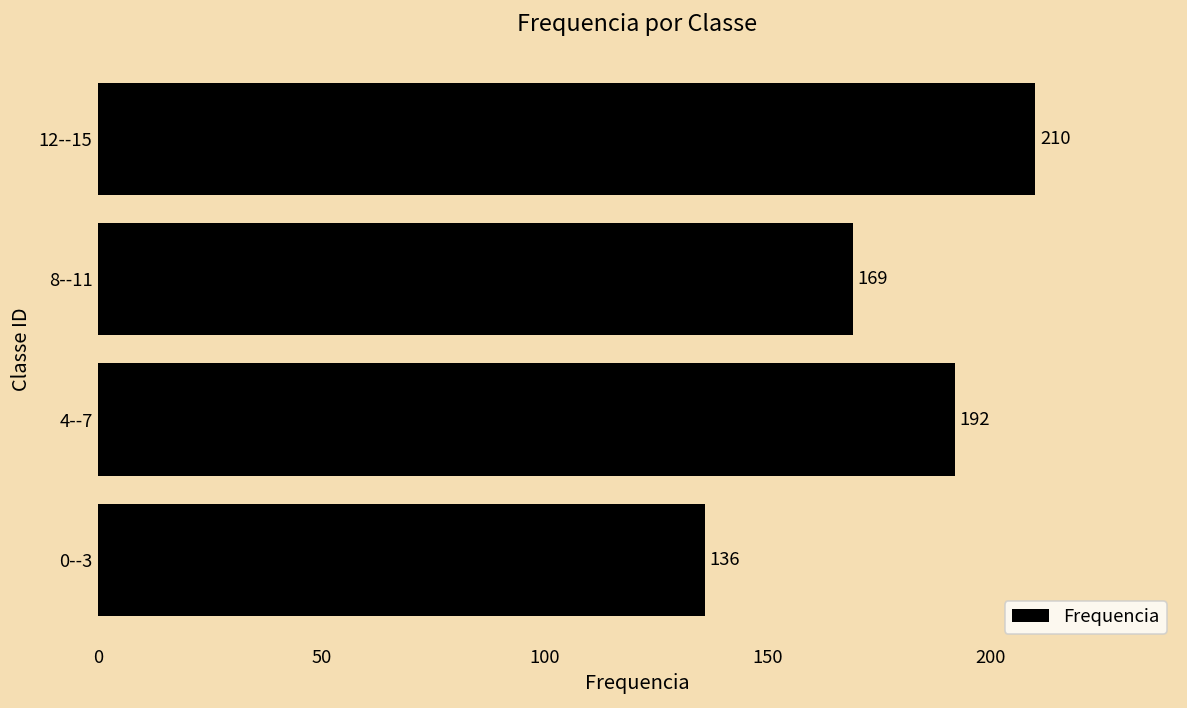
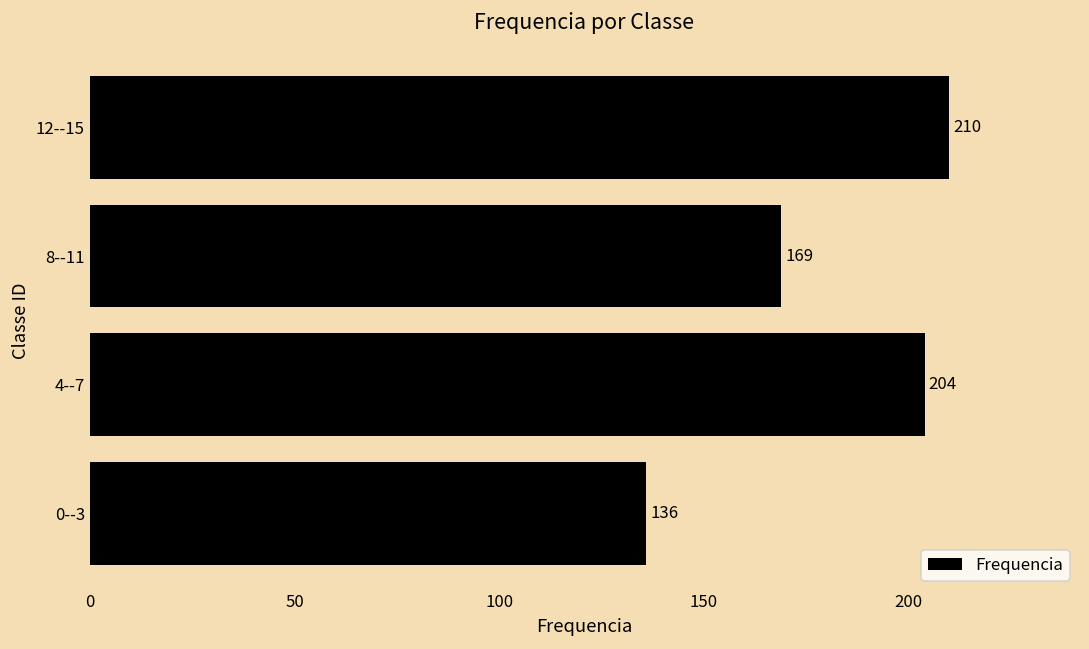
  {
    "12--15": 210,
    "8--11": 169,
-   "4--7": 192,
+   "4--7": 204,
    "0--3": 136
  }
